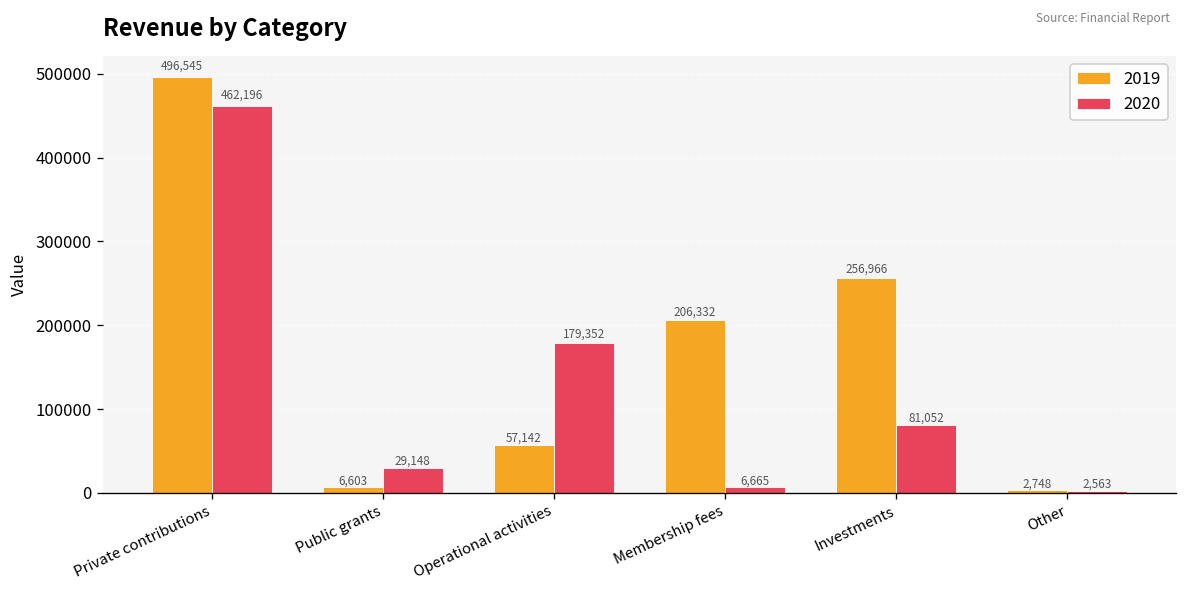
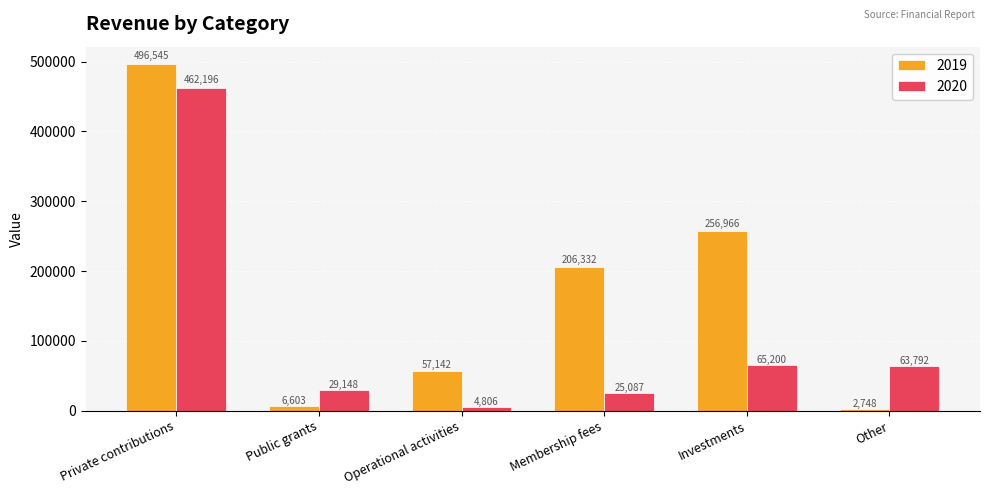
  {
    "2019": {
      "Private contributions": "496,545",
      "Public grants": "6,603",
      "Operational activities": "57,142",
      "Membership fees": "206,332",
      "Investments": "256,966",
      "Other": "2,748"
    },
    "2020": {
      "Private contributions": "462,196",
      "Public grants": "29,148",
-     "Operational activities": "179,352",
-     "Membership fees": "6,665",
-     "Investments": "81,052",
-     "Other": "2,563"
+     "Operational activities": "4,806",
+     "Membership fees": "25,087",
+     "Investments": "65,200",
+     "Other": "63,792"
    }
  }
